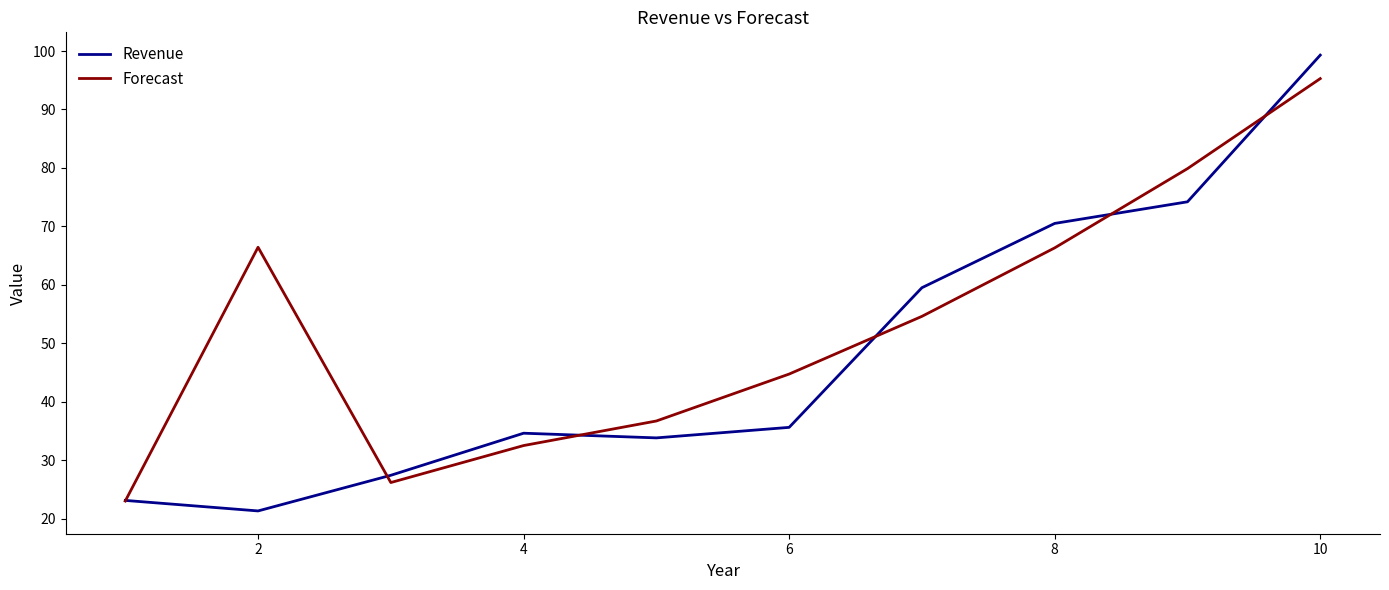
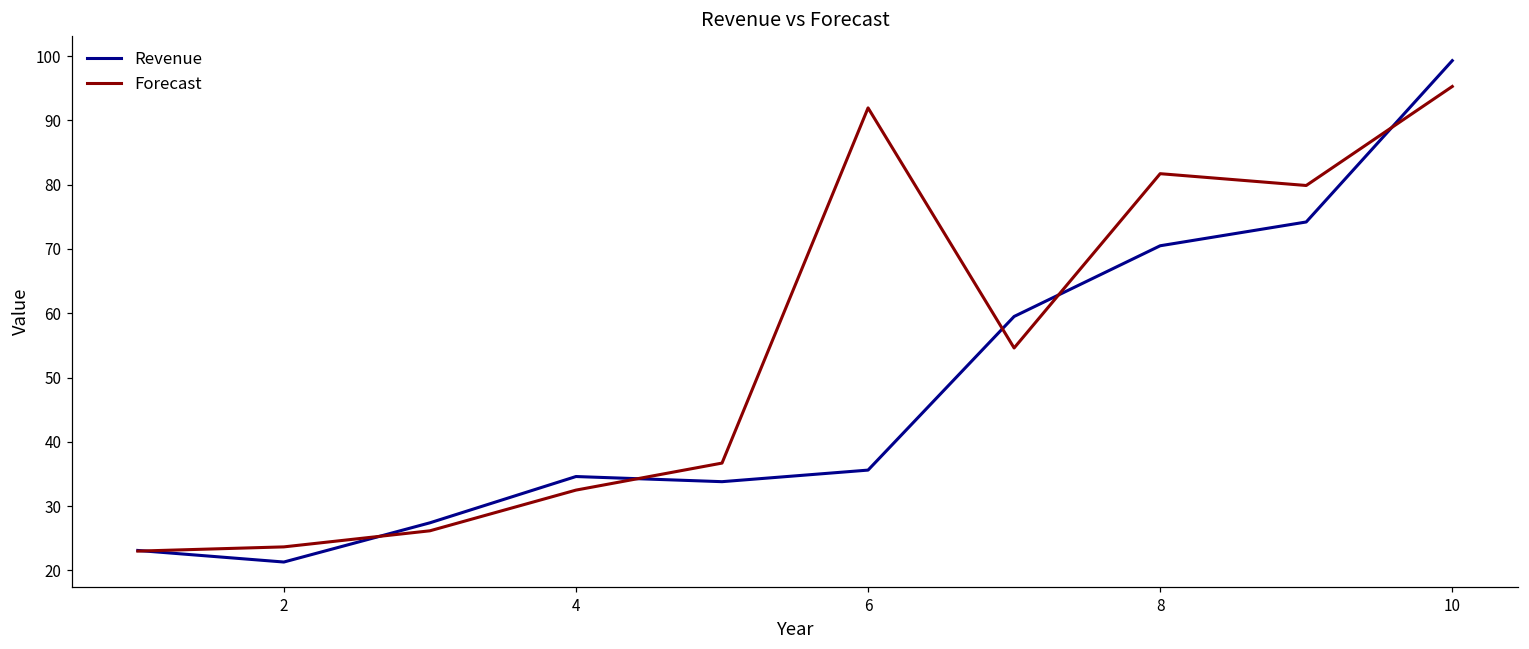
  {
    "Revenue": {
      "2": 21,
      "4": 35,
      "6": 36,
      "8": 71,
      "10": 99
    },
    "Forecast": {
-     "2": 66,
+     "2": 24,
      "4": 32,
-     "6": 45,
-     "8": 66,
+     "6": 92,
+     "8": 82,
      "10": 95
    }
  }
